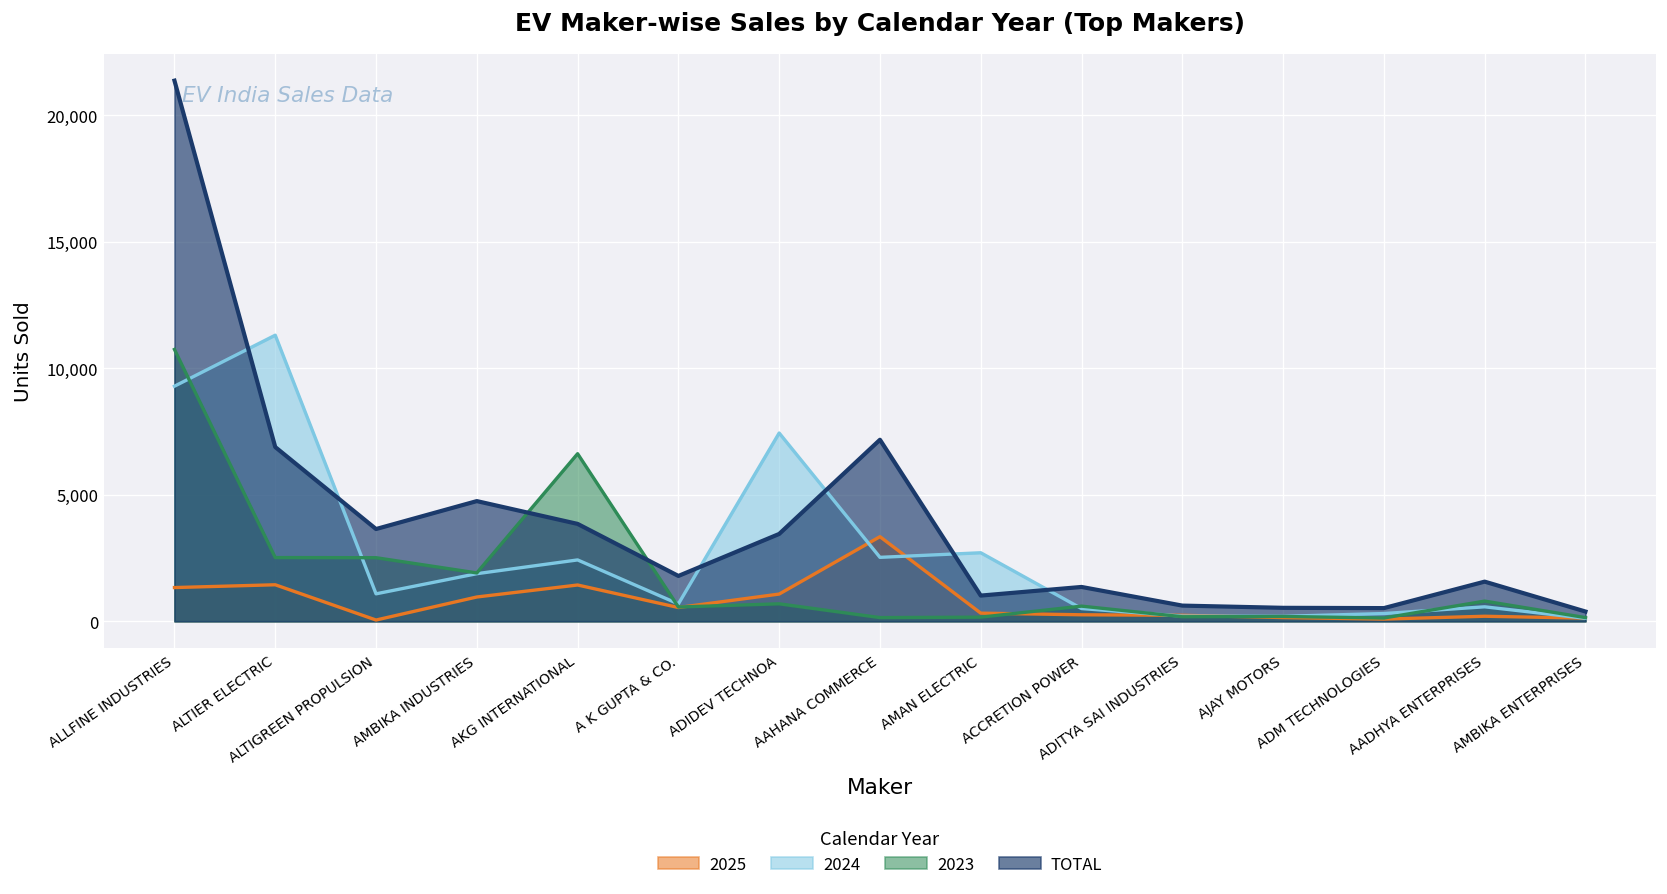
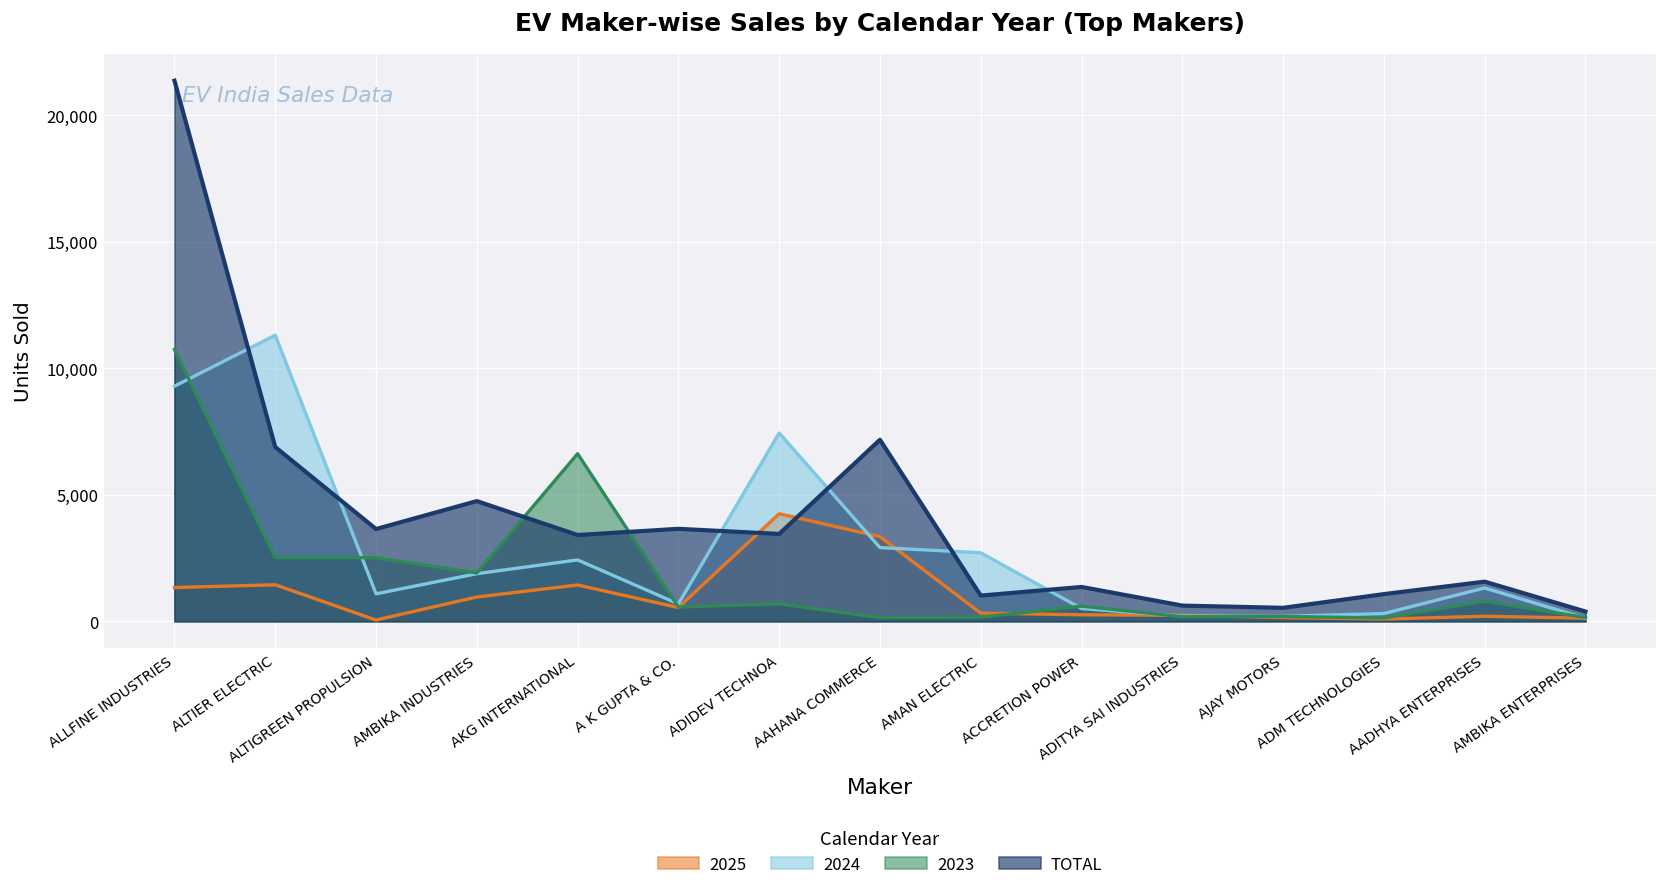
  {
    "2025": {
      "ALLFINE INDUSTRIES": "1,300",
      "ALTIER ELECTRIC": "1,400",
      "ALTIGREEN PROPULSION": "0",
      "AMBIKA INDUSTRIES": "1,000",
      "AKG INTERNATIONAL": "1,400",
-     "ADIDEV TECHNOA": "1,100",
+     "ADIDEV TECHNOA": "4,200",
      "AAHANA COMMERCE": "3,300",
      "AMAN ELECTRIC": "300",
      "ACCRETION POWER": "300",
      "AADHYA ENTERPRISES": "200"
    },
    "2024": {
      "ALLFINE INDUSTRIES": "9,300",
      "ALTIER ELECTRIC": "11,300",
      "ALTIGREEN PROPULSION": "1,100",
      "AKG INTERNATIONAL": "2,400",
      "A K GUPTA & CO.": "700",
      "ADIDEV TECHNOA": "7,400",
-     "AAHANA COMMERCE": "2,500",
+     "AAHANA COMMERCE": "2,900",
      "AMAN ELECTRIC": "2,700",
      "ADM TECHNOLOGIES": "300",
-     "AADHYA ENTERPRISES": "600"
+     "AADHYA ENTERPRISES": "1,300"
    },
    "2023": {
      "ALLFINE INDUSTRIES": "10,700",
      "ALTIER ELECTRIC": "2,500",
      "ALTIGREEN PROPULSION": "2,500",
      "AKG INTERNATIONAL": "6,600",
      "ADIDEV TECHNOA": "700",
      "AAHANA COMMERCE": "100",
      "AMAN ELECTRIC": "200",
      "AADHYA ENTERPRISES": "800"
    },
    "TOTAL": {
      "ALLFINE INDUSTRIES": "21,400",
      "ALTIER ELECTRIC": "6,900",
      "ALTIGREEN PROPULSION": "3,600",
      "AMBIKA INDUSTRIES": "4,700",
-     "AKG INTERNATIONAL": "3,800",
-     "A K GUPTA & CO.": "1,800",
+     "AKG INTERNATIONAL": "3,400",
+     "A K GUPTA & CO.": "3,700",
      "ADIDEV TECHNOA": "3,500",
      "AAHANA COMMERCE": "7,200",
      "AMAN ELECTRIC": "1,000",
      "ACCRETION POWER": "1,400",
      "ADITYA SAI INDUSTRIES": "600",
      "AJAY MOTORS": "500",
-     "ADM TECHNOLOGIES": "500",
+     "ADM TECHNOLOGIES": "1,100",
      "AADHYA ENTERPRISES": "1,600",
      "AMBIKA ENTERPRISES": "400"
    }
  }
